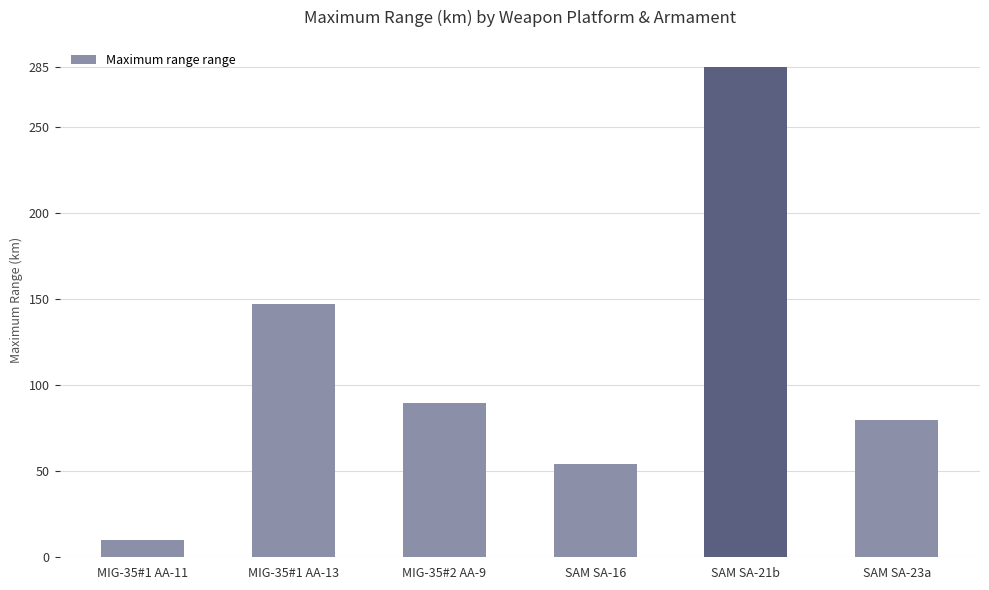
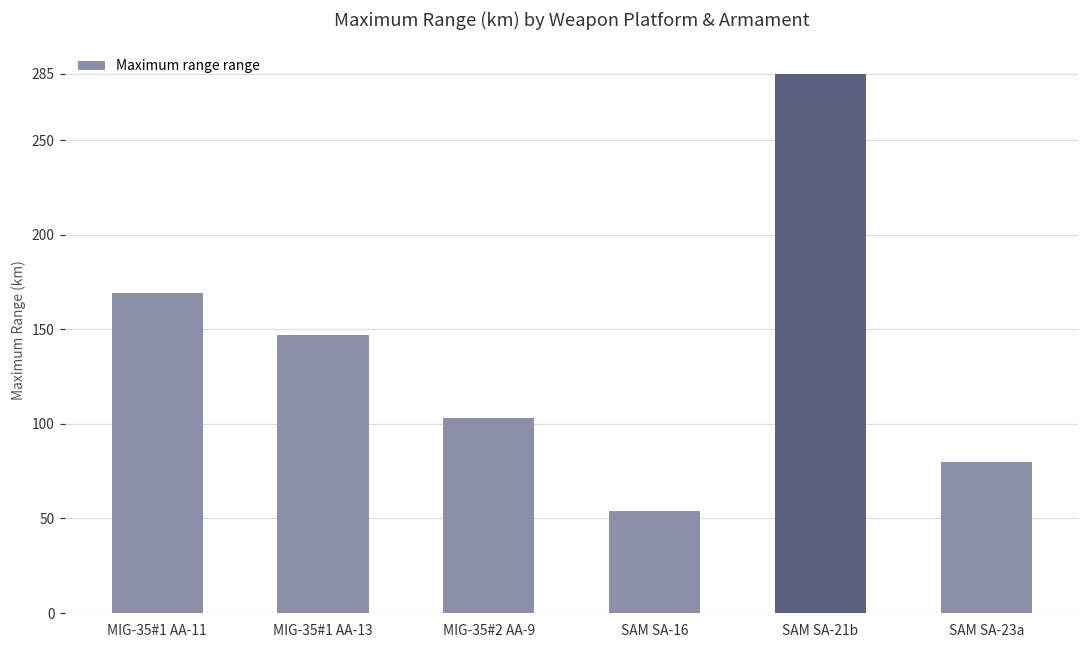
  {
-   "MIG-35#1 AA-11": 10,
+   "MIG-35#1 AA-11": 169,
    "MIG-35#1 AA-13": 147,
-   "MIG-35#2 AA-9": 90,
+   "MIG-35#2 AA-9": 103,
    "SAM SA-16": 54,
    "SAM SA-21b": 285,
    "SAM SA-23a": 80
  }
